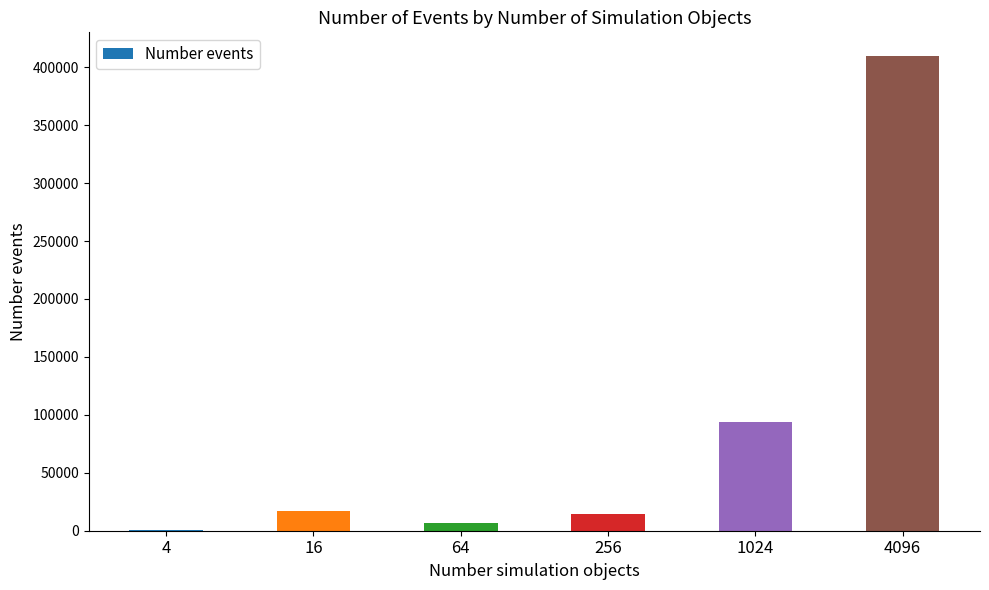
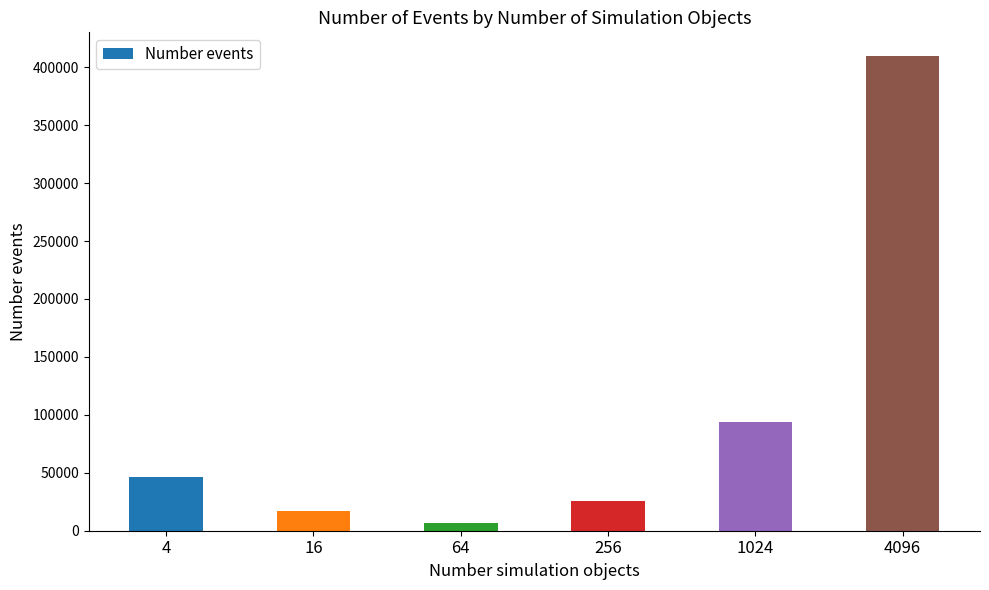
  {
-   "4": 0,
+   "4": 46000,
    "16": 17000,
    "64": 6000,
-   "256": 15000,
+   "256": 26000,
    "1024": 94000,
    "4096": 410000
  }
